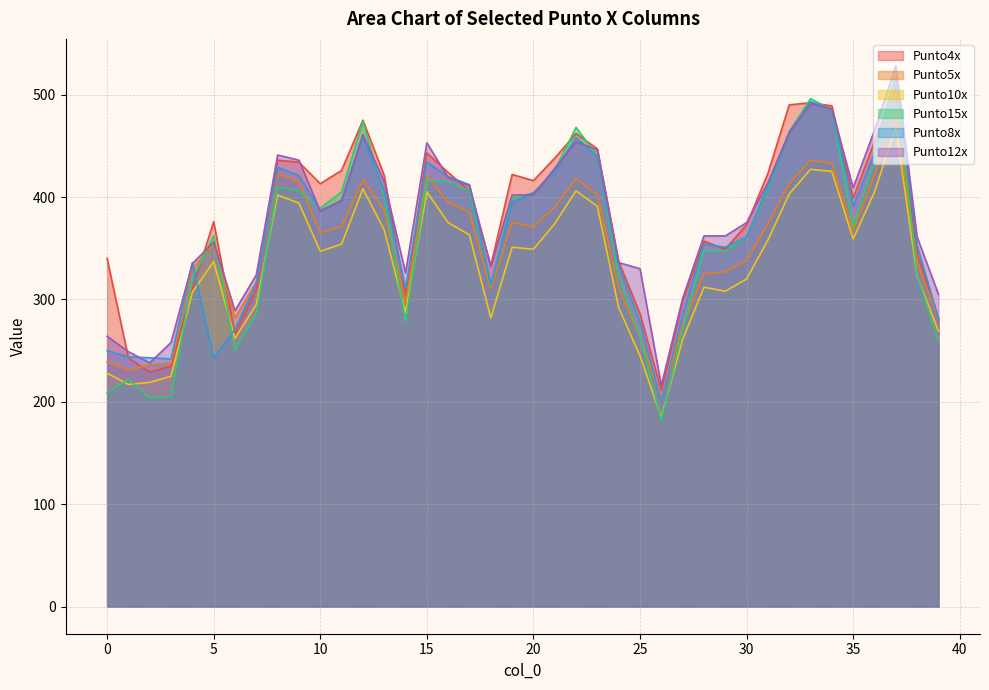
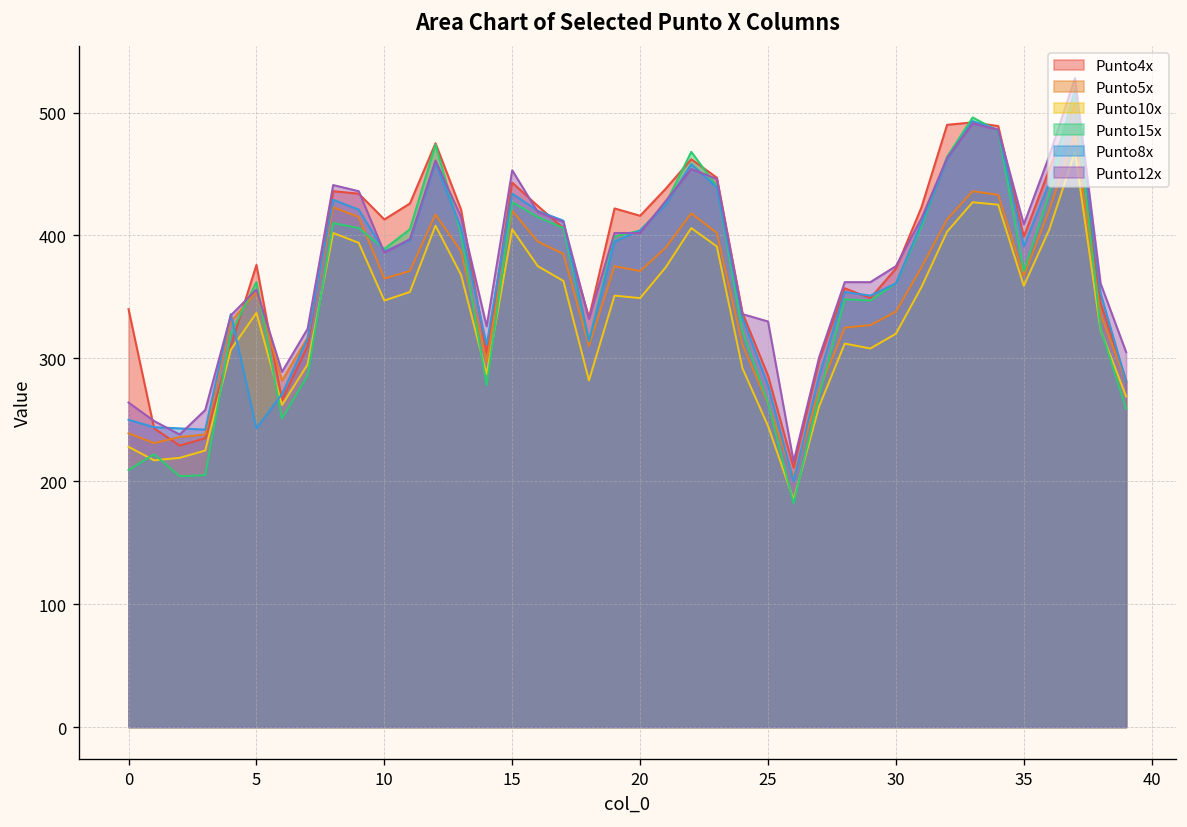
  {
    "Punto15x": {
      "0": 209,
      "5": 362,
-     "15": 416,
+     "15": 427,
      "35": 371
    },
    "Punto8x": {
      "0": 250,
      "5": 243,
      "15": 434,
      "25": 278,
      "35": 391
    },
    "Punto12x": {
      "0": 264,
      "15": 453,
      "25": 330,
      "35": 409
    }
  }
